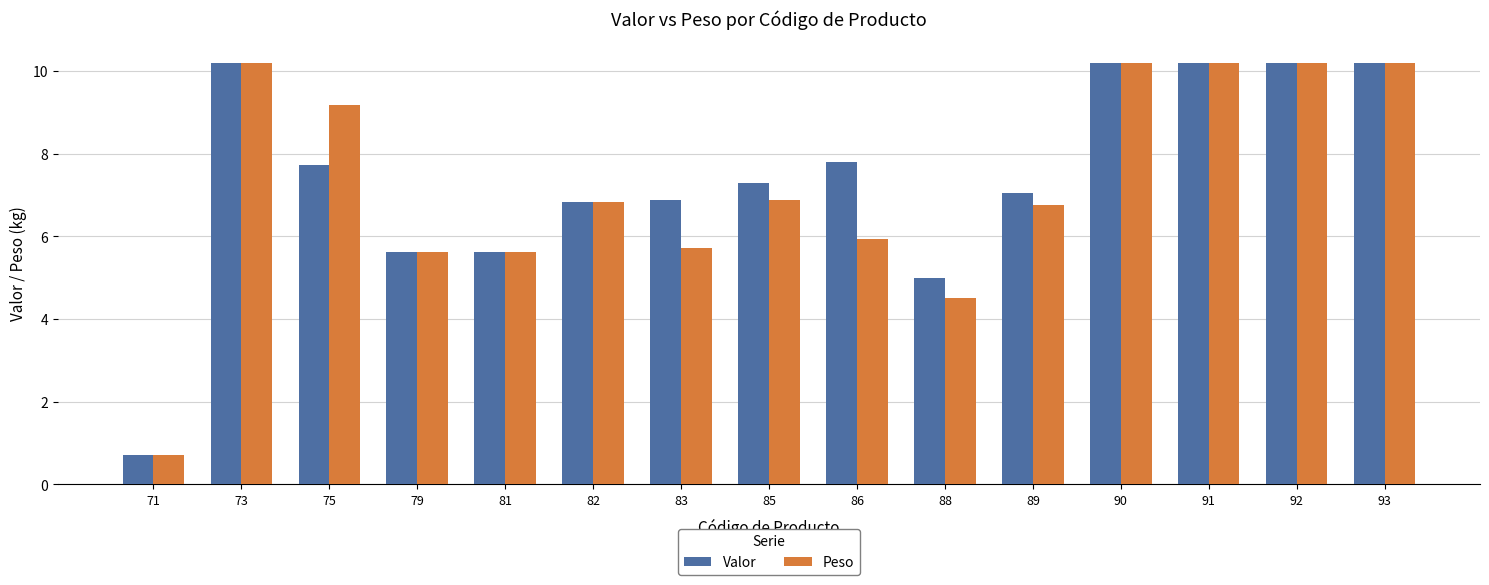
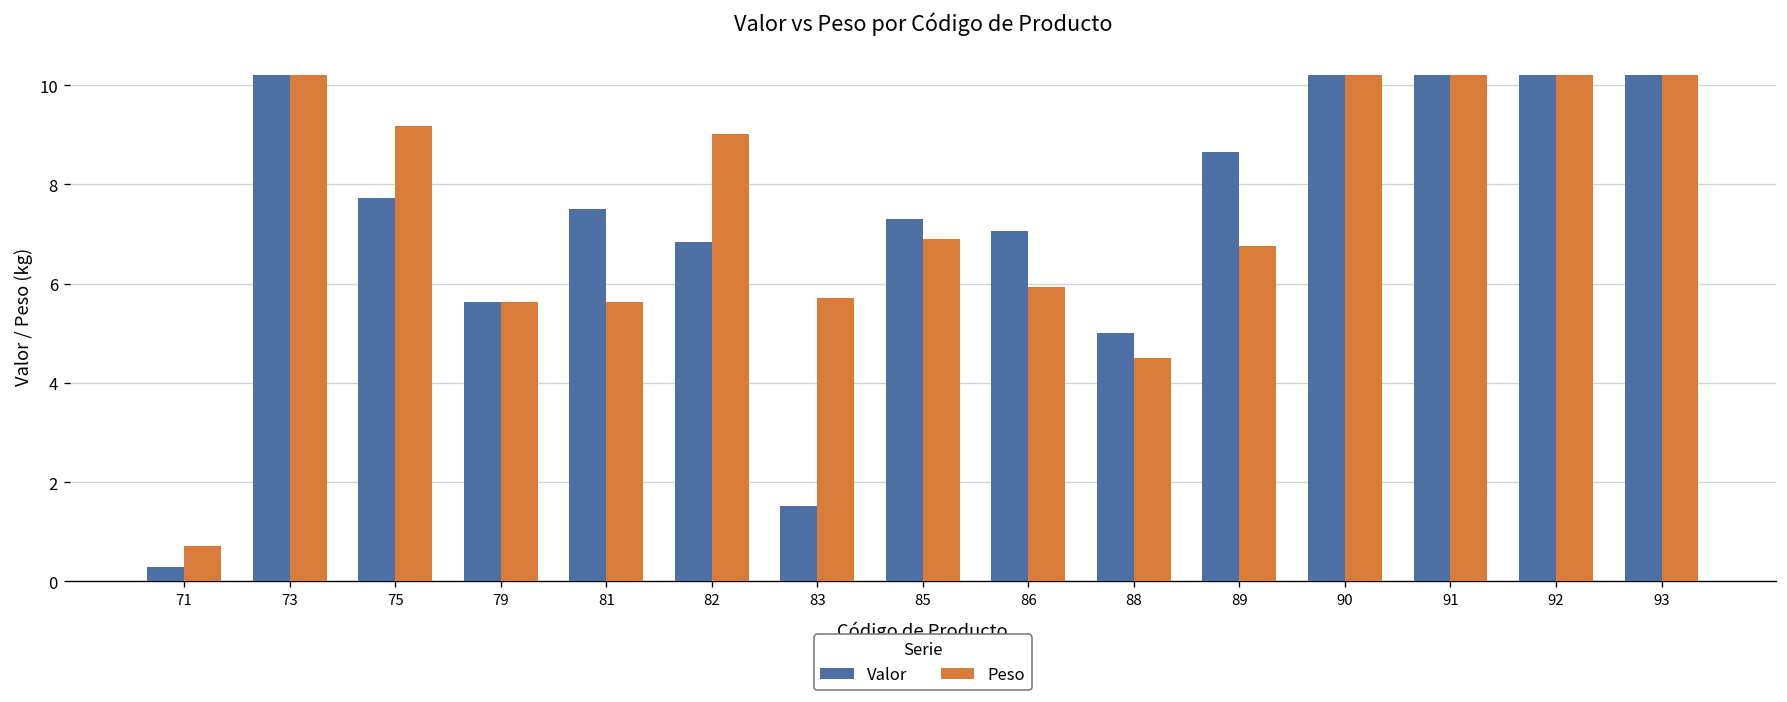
  {
    "Valor": {
-     "71": 0.7,
+     "71": 0.3,
      "73": 10.2,
      "75": 7.7,
      "79": 5.6,
-     "81": 5.6,
+     "81": 7.5,
      "82": 6.8,
-     "83": 6.9,
+     "83": 1.5,
      "85": 7.3,
-     "86": 7.8,
+     "86": 7.1,
      "88": 5.0,
-     "89": 7.1,
+     "89": 8.7,
      "90": 10.2,
      "91": 10.2,
      "92": 10.2,
      "93": 10.2
    },
    "Peso": {
      "71": 0.7,
      "73": 10.2,
      "75": 9.2,
      "79": 5.6,
      "81": 5.6,
-     "82": 6.8,
+     "82": 9.0,
      "83": 5.7,
      "85": 6.9,
      "86": 5.9,
      "88": 4.5,
      "89": 6.8,
      "90": 10.2,
      "91": 10.2,
      "92": 10.2,
      "93": 10.2
    }
  }
